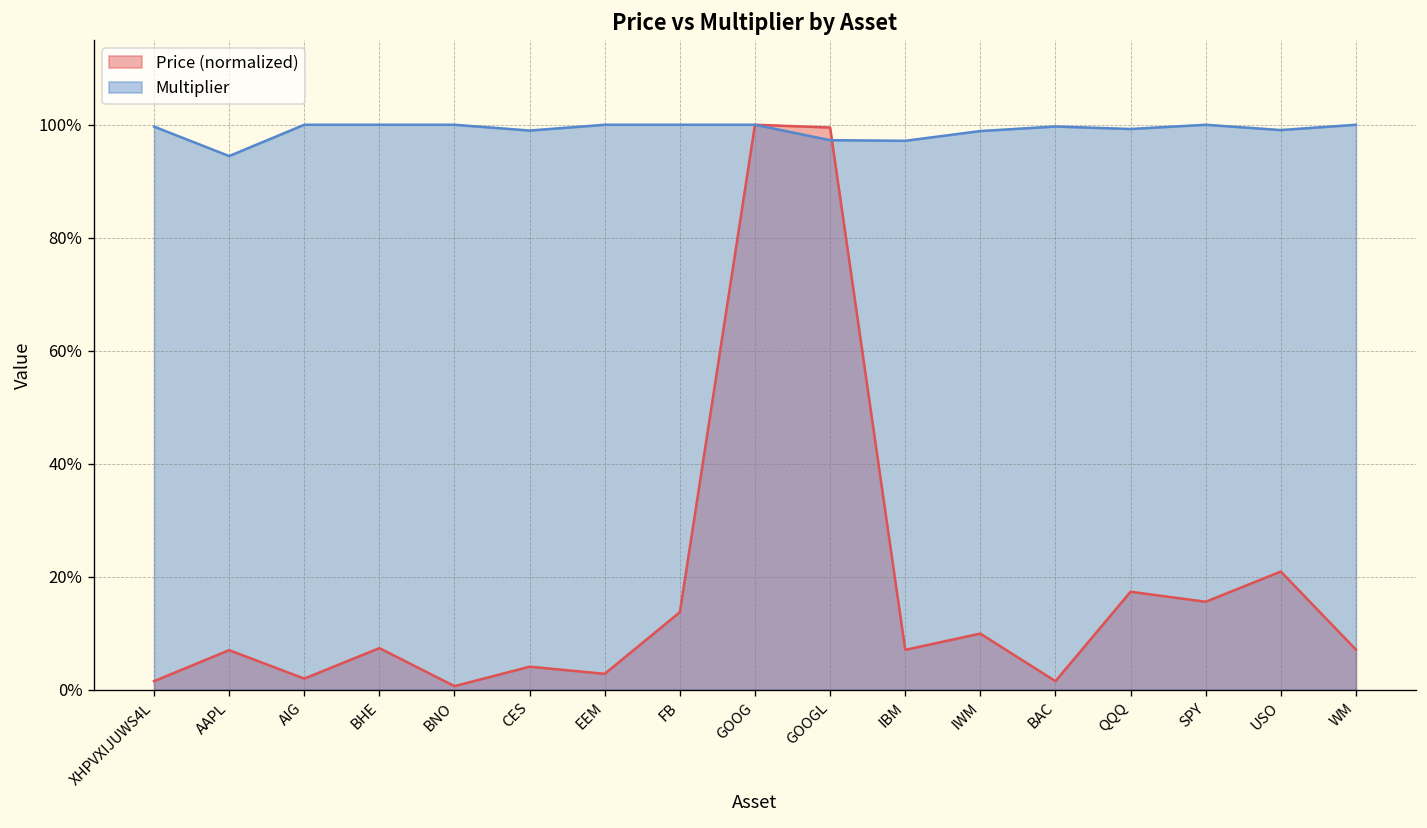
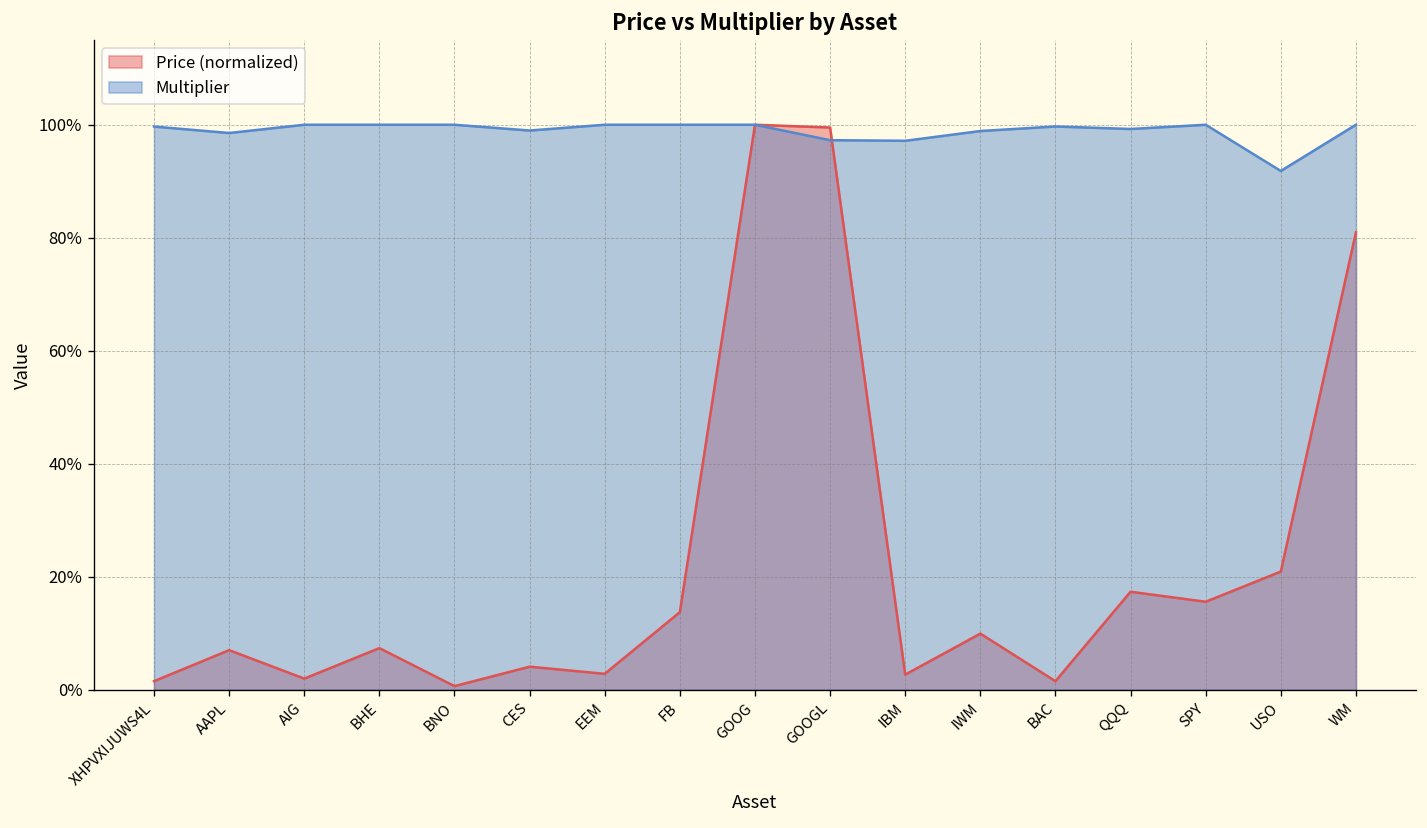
  {
    "Price (normalized)": {
      "XHPVXIJUWS4L": "2%",
      "AAPL": "7%",
      "AIG": "2%",
      "BHE": "7%",
      "BNO": "1%",
      "CES": "4%",
      "EEM": "3%",
      "FB": "14%",
      "GOOGL": "100%",
-     "IBM": "7%",
+     "IBM": "3%",
      "IWM": "10%",
      "BAC": "2%",
      "QQQ": "17%",
      "SPY": "16%",
      "USO": "21%",
-     "WM": "7%"
+     "WM": "81%"
    },
    "Multiplier": {
      "XHPVXIJUWS4L": "100%",
-     "AAPL": "94%",
+     "AAPL": "99%",
      "AIG": "100%",
      "BHE": "100%",
      "BNO": "100%",
      "CES": "99%",
      "EEM": "100%",
      "FB": "100%",
      "GOOGL": "97%",
      "IBM": "97%",
      "IWM": "99%",
      "BAC": "100%",
      "QQQ": "99%",
      "SPY": "100%",
-     "USO": "99%",
+     "USO": "92%",
      "WM": "100%"
    }
  }
